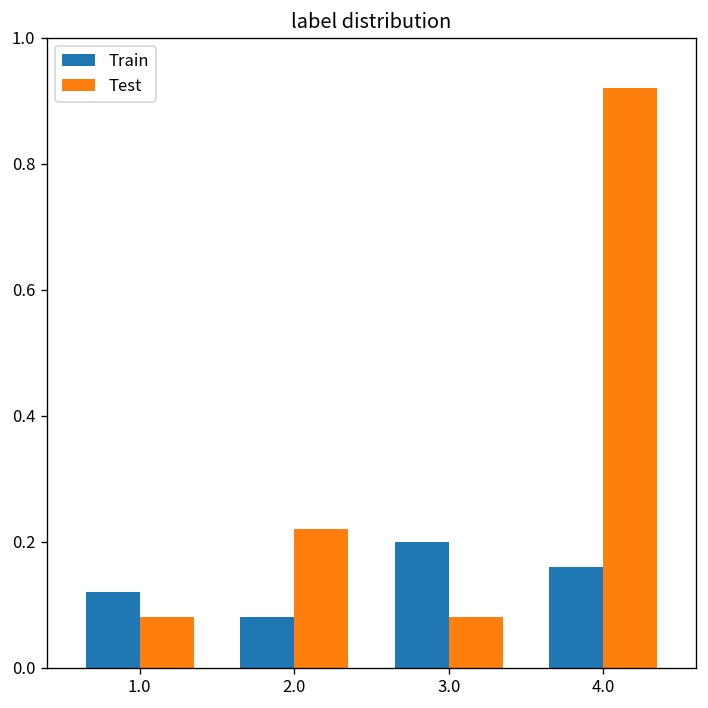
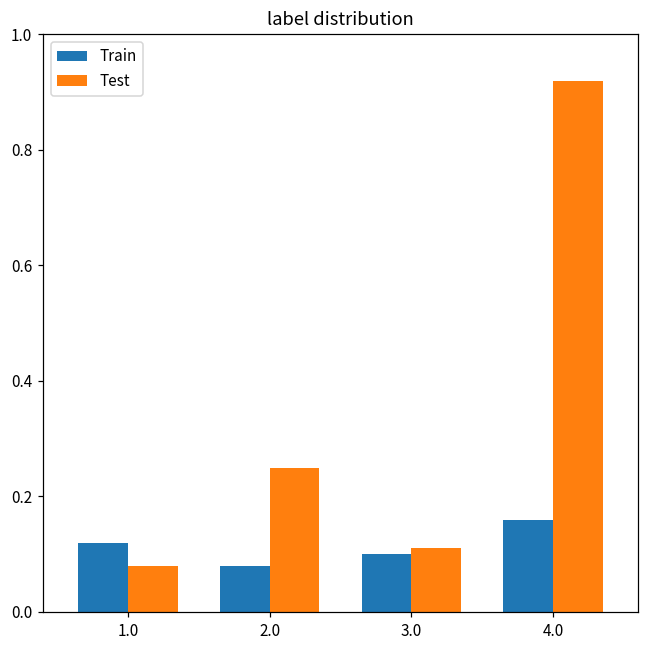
  {
    "Train": {
      "1.0": 0.12,
      "2.0": 0.08,
-     "3.0": 0.2,
+     "3.0": 0.1,
      "4.0": 0.16
    },
    "Test": {
      "1.0": 0.08,
-     "2.0": 0.22,
-     "3.0": 0.08,
+     "2.0": 0.25,
+     "3.0": 0.11,
      "4.0": 0.92
    }
  }
